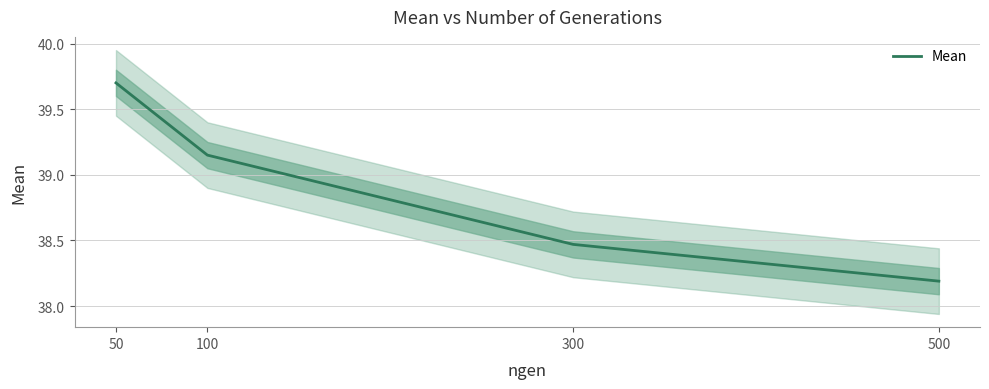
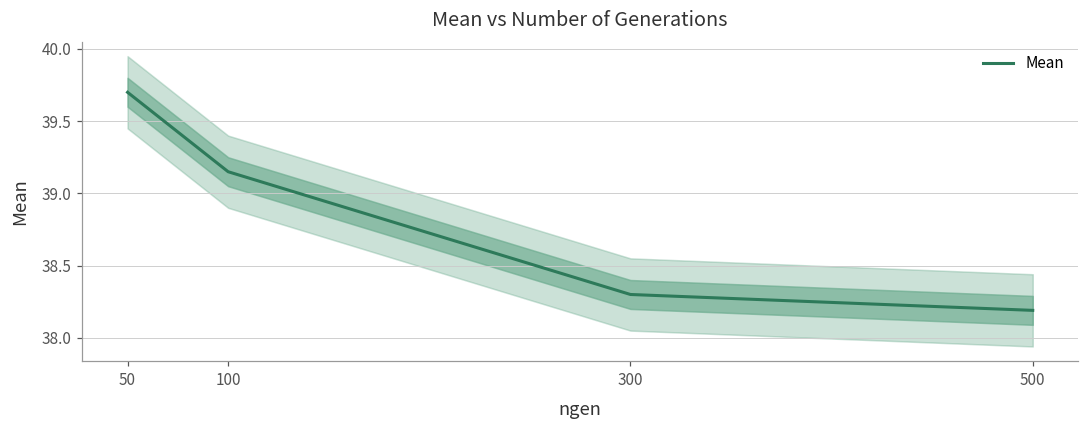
  {
    "Mean": {
      "50": 39.70,
      "100": 39.15,
-     "300": 38.47,
+     "300": 38.30,
      "500": 38.19
    }
  }
